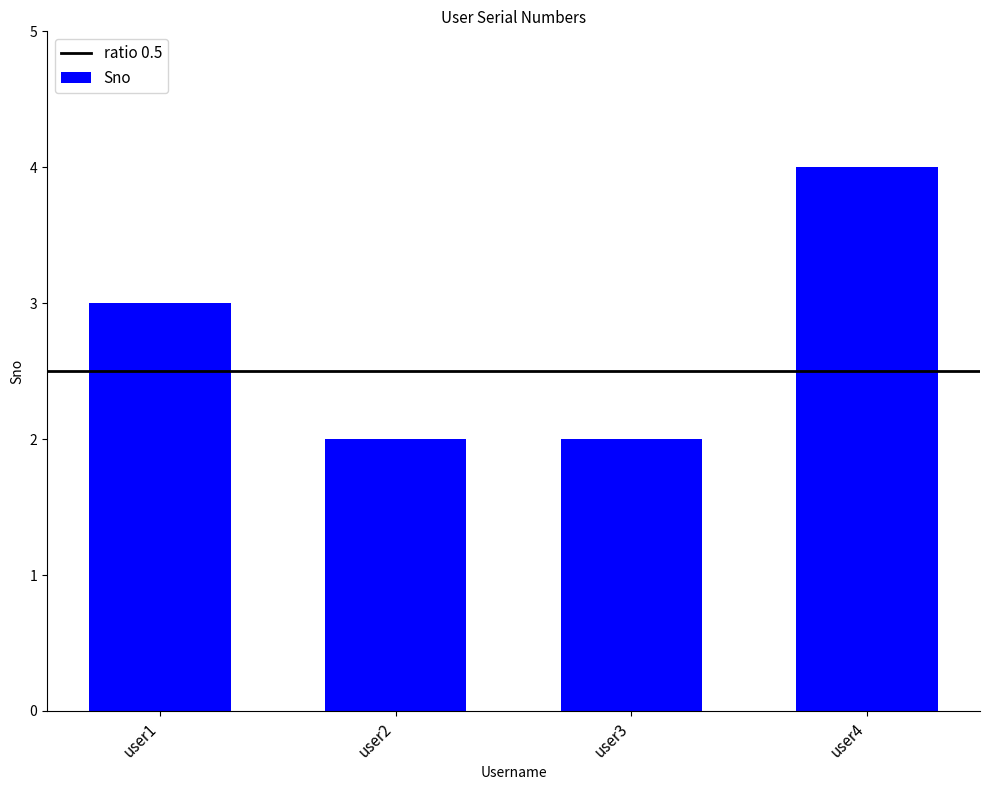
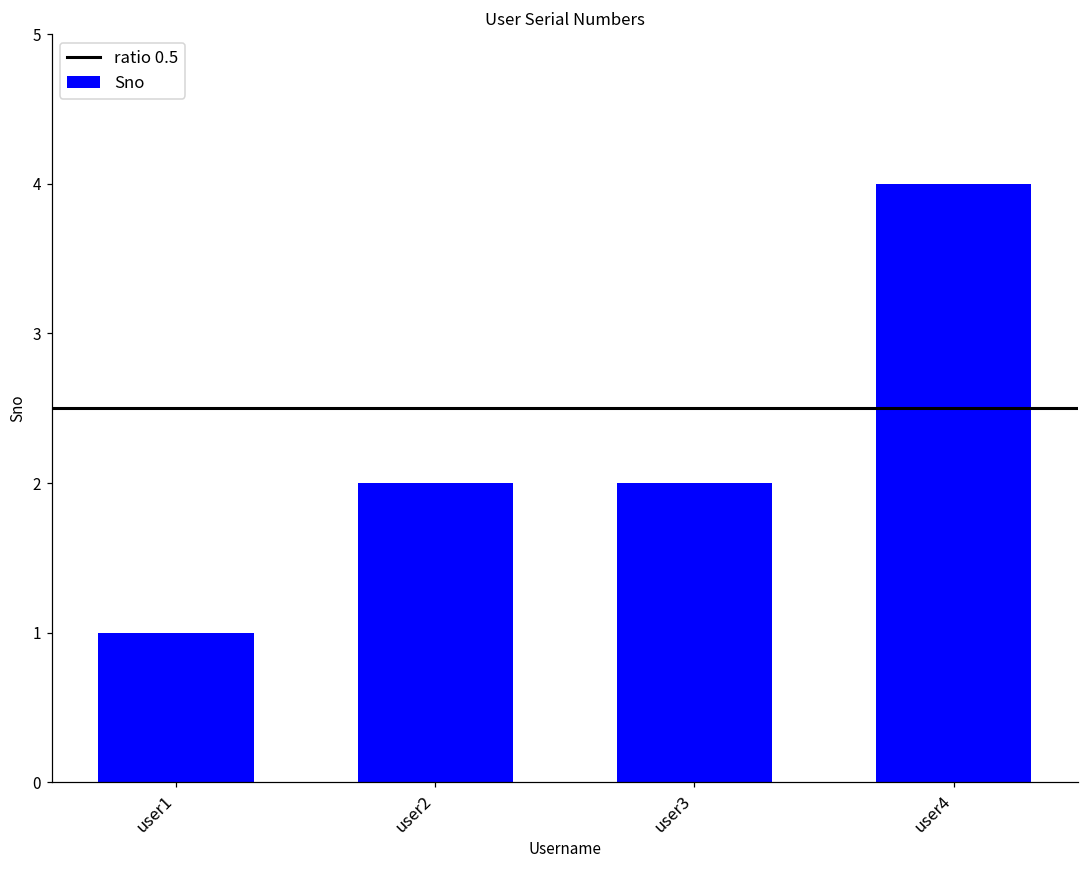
  {
-   "user1": 3,
+   "user1": 1,
    "user2": 2,
    "user3": 2,
    "user4": 4
  }
